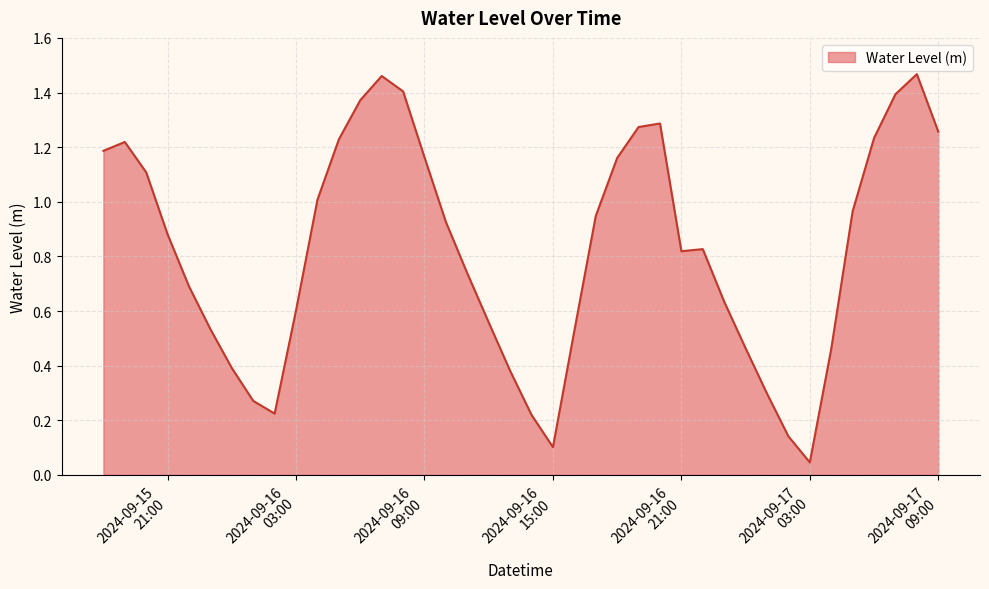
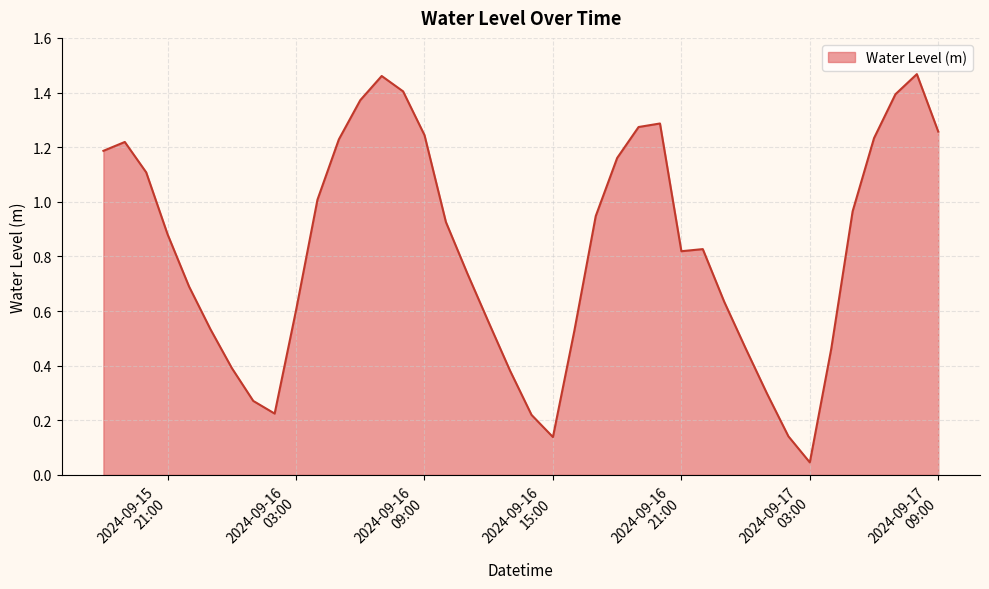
  {
    "2024-09-15 21:00": 0.88,
    "2024-09-16 03:00": 0.60,
-   "2024-09-16 09:00": 1.16,
-   "2024-09-16 15:00": 0.10,
+   "2024-09-16 09:00": 1.24,
+   "2024-09-16 15:00": 0.14,
    "2024-09-16 21:00": 0.82,
    "2024-09-17 03:00": 0.05,
    "2024-09-17 09:00": 1.26
  }
